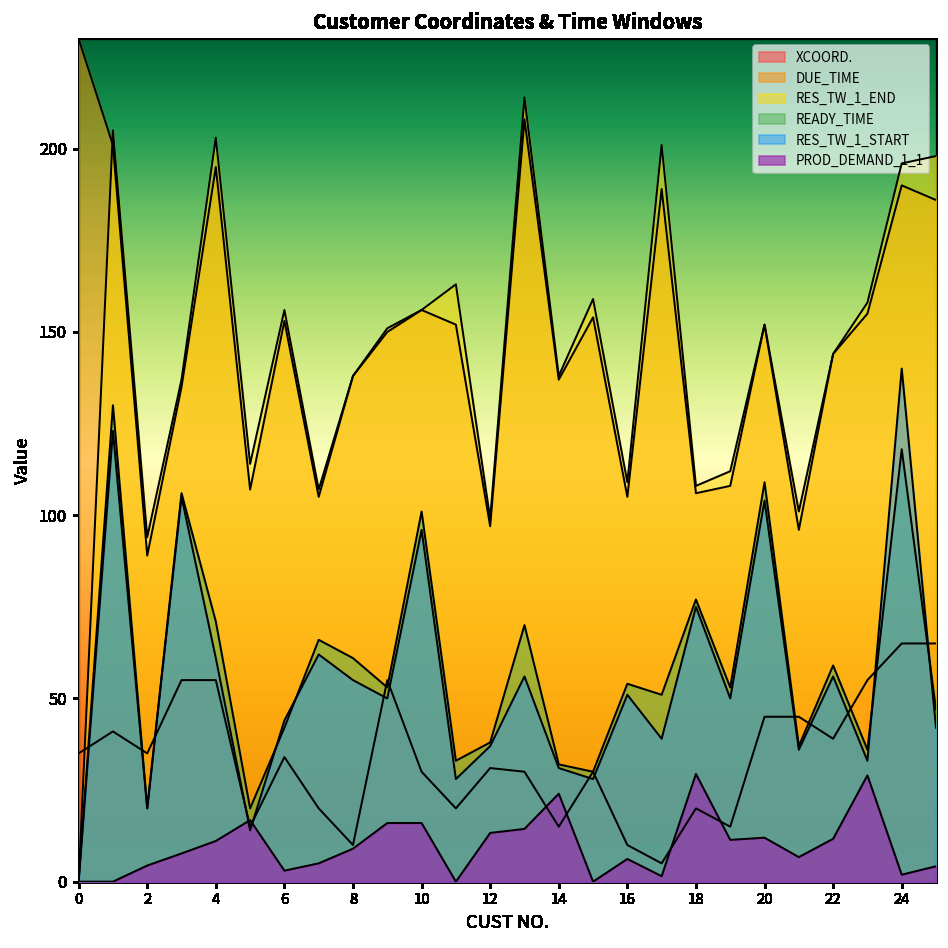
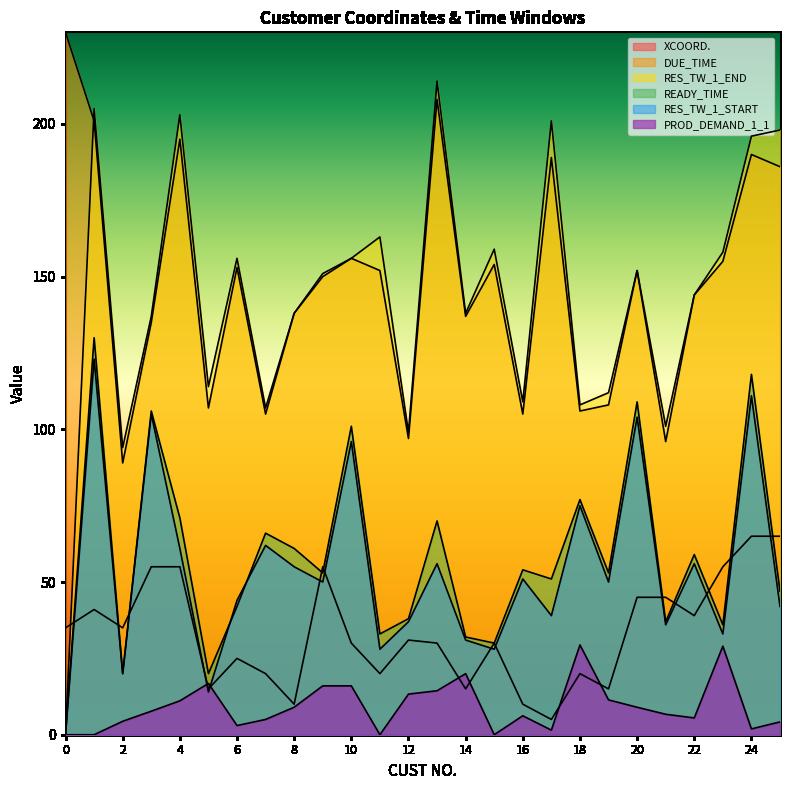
  {
    "XCOORD.": {
      "0": 35,
      "2": 35,
      "4": 55,
-     "6": 34,
+     "6": 25,
      "8": 10,
      "10": 30,
      "12": 31,
      "14": 15,
      "16": 10,
      "18": 20,
      "20": 45,
      "22": 39,
      "24": 65
    },
    "READY_TIME": {
      "4": 71,
      "6": 42,
      "8": 61,
      "10": 101,
      "12": 38,
      "14": 32,
      "16": 54,
      "18": 77,
      "20": 109,
      "22": 59,
      "24": 118
    },
    "RES_TW_1_START": {
      "4": 61,
      "6": 44,
      "8": 55,
      "10": 96,
      "12": 37,
      "14": 31,
      "16": 51,
      "18": 75,
      "20": 104,
      "22": 56,
-     "24": 140
+     "24": 111
    },
    "PROD_DEMAND_1_1": {
      "2": 4,
      "4": 11,
      "6": 3,
      "8": 9,
      "10": 16,
      "12": 13,
-     "14": 24,
+     "14": 20,
      "16": 6,
      "18": 29,
-     "20": 12,
-     "22": 12,
+     "20": 9,
+     "22": 6,
      "24": 2
    }
  }
